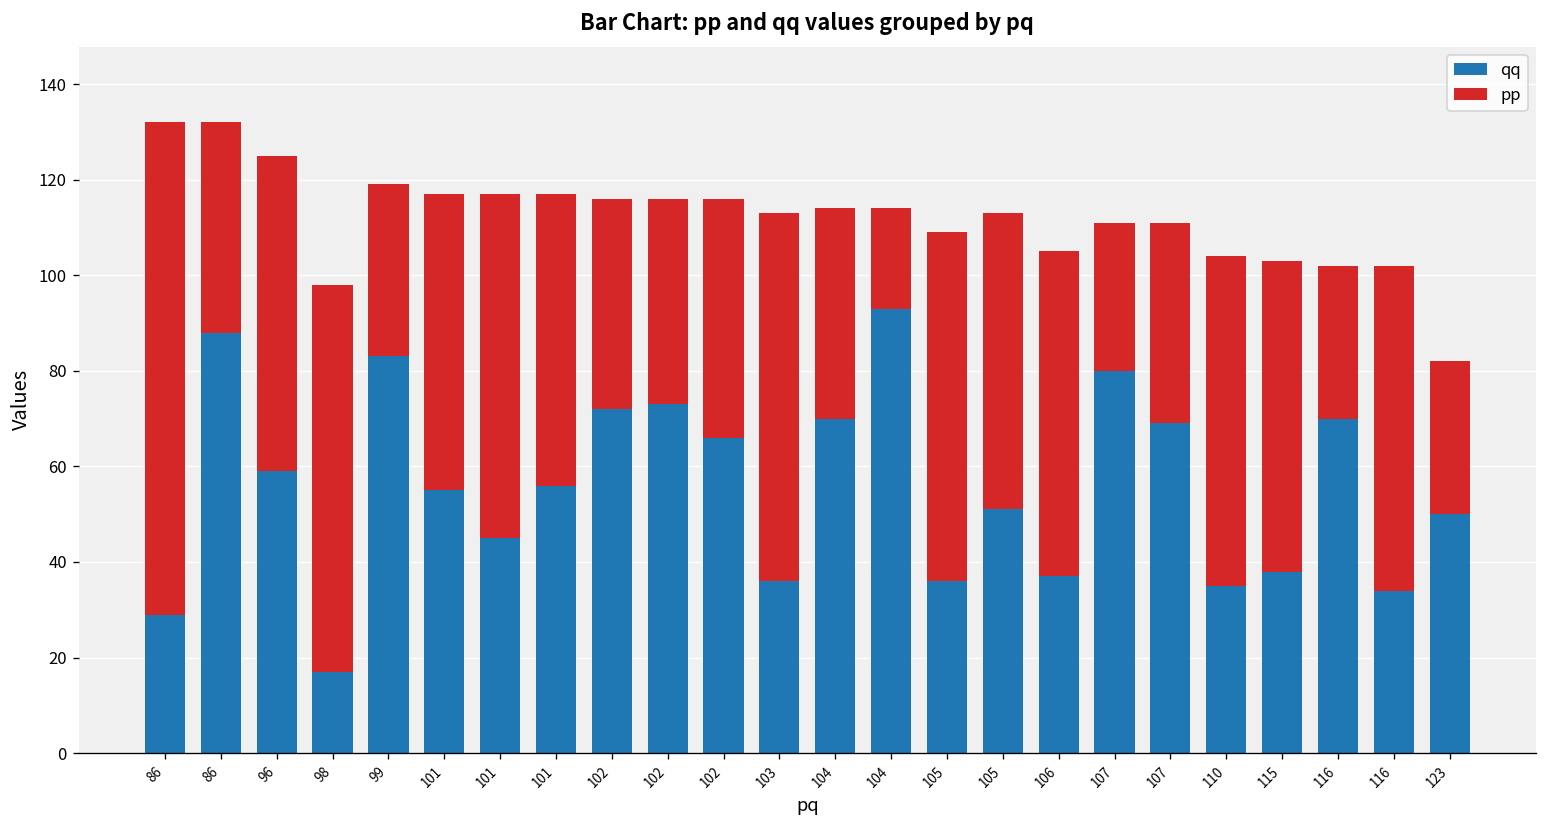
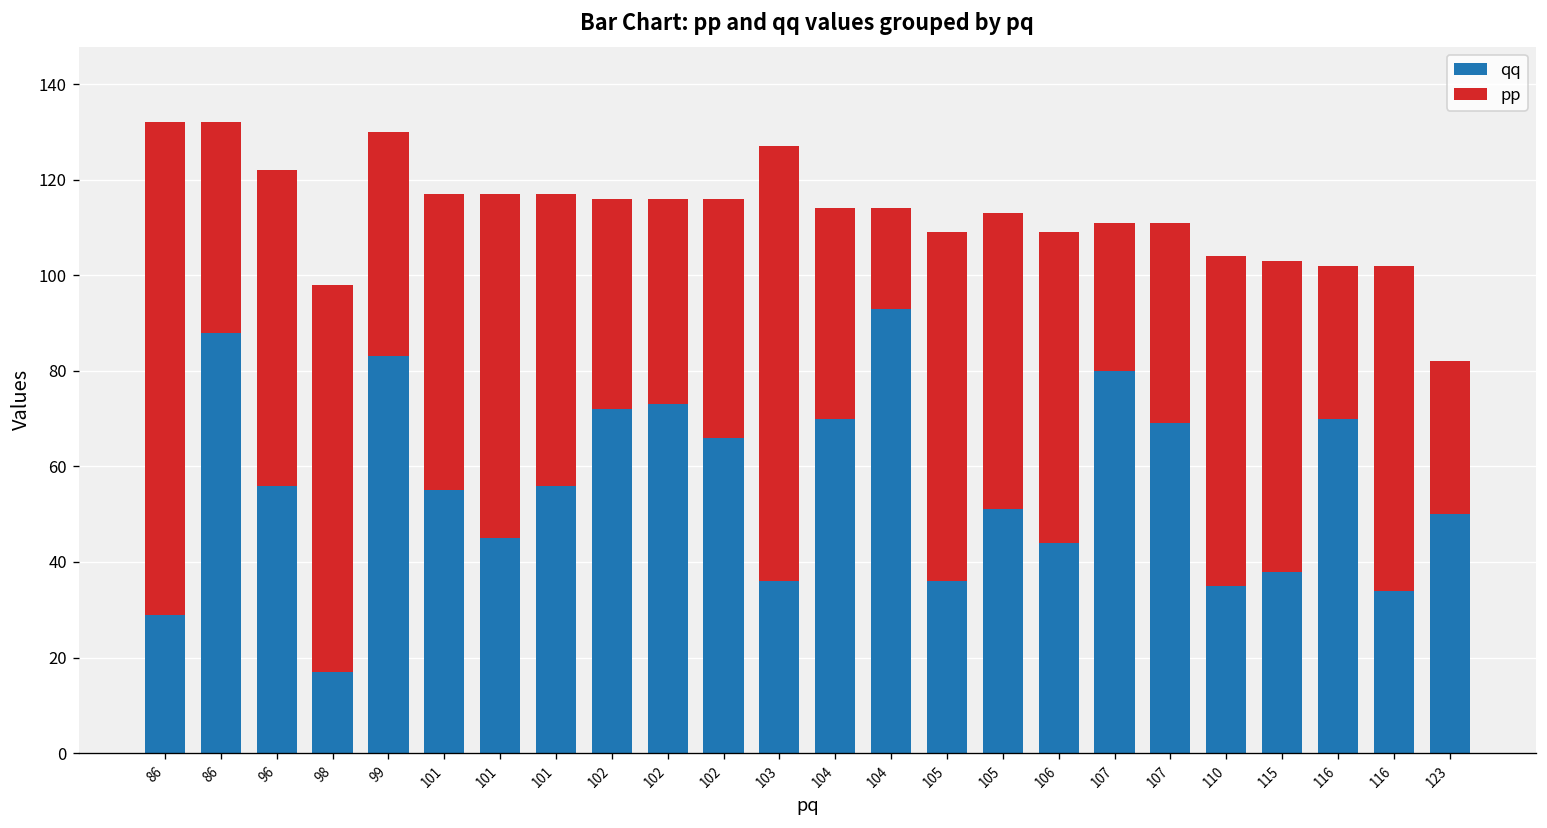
  {
    "qq": {
-     "96": 59,
+     "96": 56,
      "98": 17,
      "99": 83,
      "103": 36,
-     "106": 37,
+     "106": 44,
      "110": 35,
      "115": 38,
      "123": 50
    },
    "pp": {
      "96": 66,
      "98": 81,
-     "99": 36,
-     "103": 77,
-     "106": 68,
+     "99": 47,
+     "103": 91,
+     "106": 65,
      "110": 69,
      "115": 65,
      "123": 32
    }
  }
